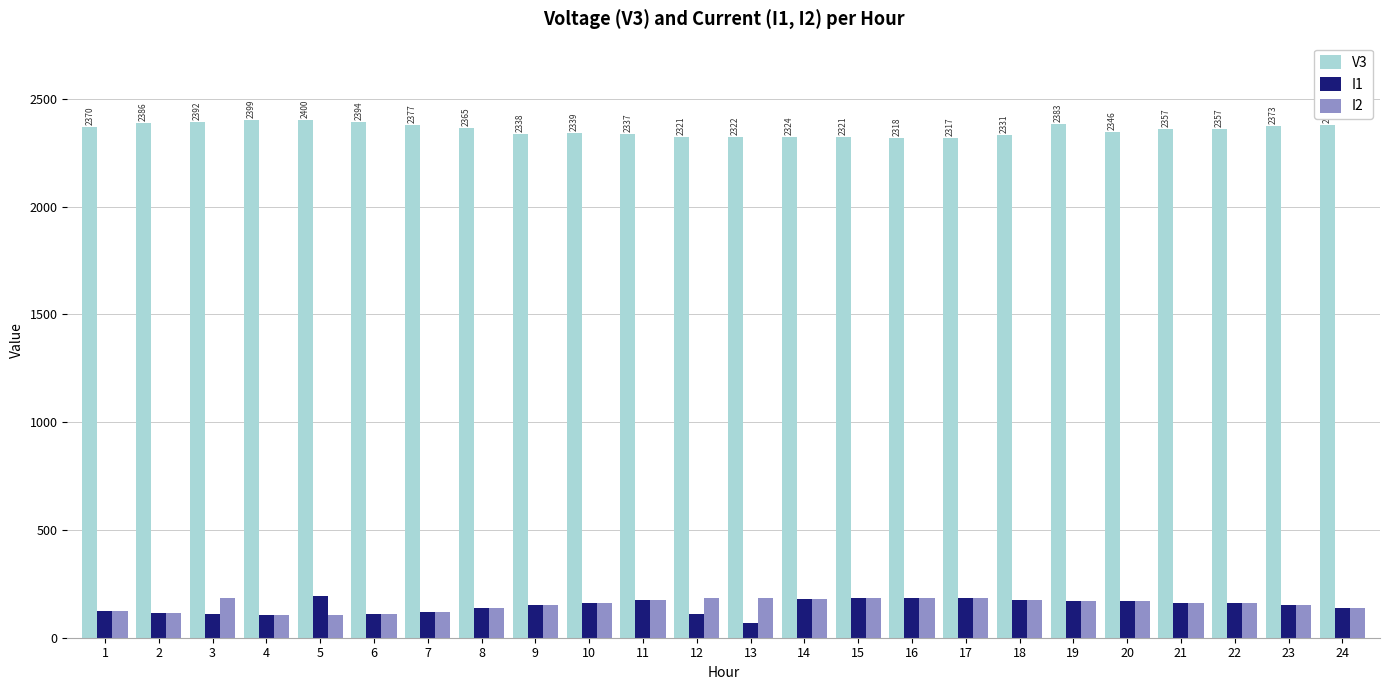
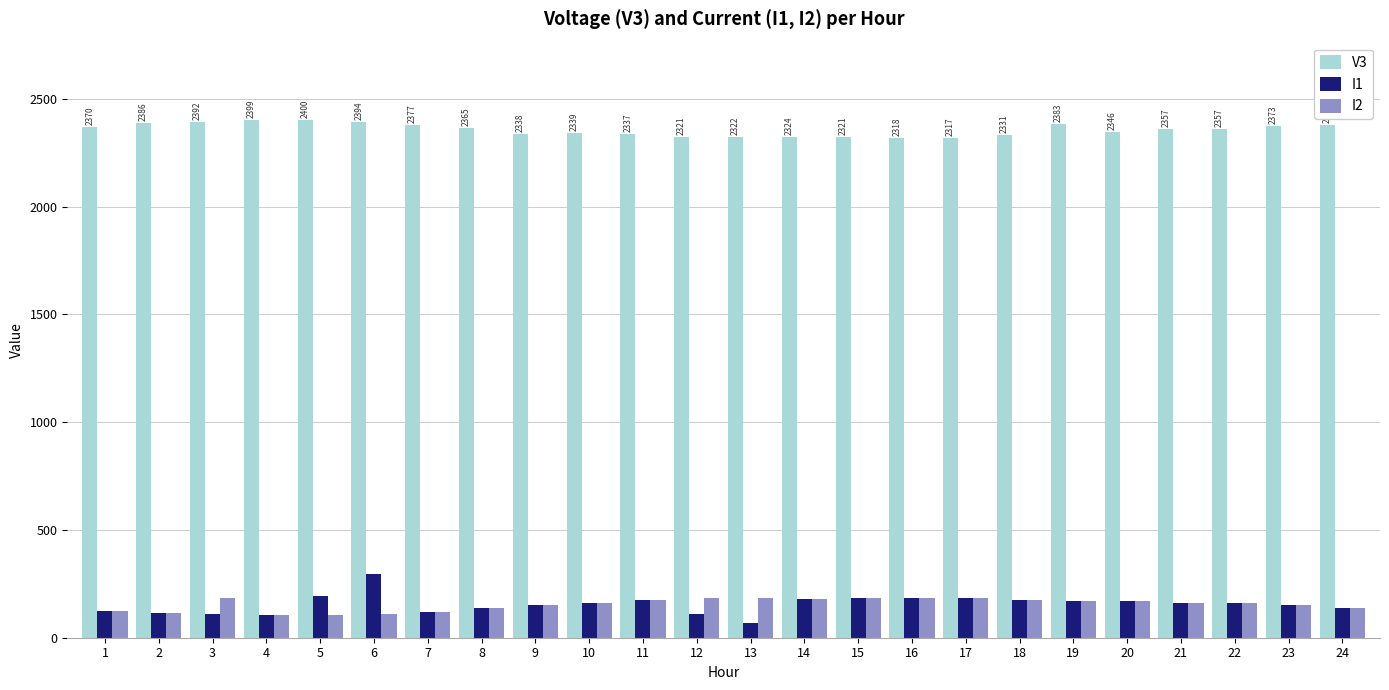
  {
    "V3": {
      "1": 2370,
      "2": 2386,
      "3": 2392,
      "4": 2399,
      "5": 2400,
      "6": 2394,
      "7": 2377,
      "8": 2365,
      "9": 2338,
      "10": 2339,
      "11": 2337,
      "12": 2321,
      "13": 2322,
      "14": 2324,
      "15": 2321,
      "16": 2318,
      "17": 2317,
      "18": 2331,
      "19": 2383,
      "20": 2346,
      "21": 2357,
      "22": 2357,
      "23": 2373
    },
    "I1": {
      "1": 120,
      "2": 110,
      "3": 110,
      "4": 110,
      "5": 190,
-     "6": 110,
+     "6": 300,
      "7": 120,
      "8": 140,
      "9": 150,
      "10": 160,
      "11": 170,
      "12": 110,
      "13": 70,
      "14": 180,
      "15": 180,
      "16": 190,
      "17": 190,
      "18": 180,
      "19": 170,
      "20": 170,
      "21": 160,
      "22": 160,
      "23": 150,
      "24": 140
    },
    "I2": {
      "1": 120,
      "2": 110,
      "3": 190,
      "4": 110,
      "5": 110,
      "6": 110,
      "7": 120,
      "8": 140,
      "9": 150,
      "10": 160,
      "11": 170,
      "12": 180,
      "13": 180,
      "14": 180,
      "15": 180,
      "16": 190,
      "17": 190,
      "18": 180,
      "19": 170,
      "20": 170,
      "21": 160,
      "22": 160,
      "23": 150,
      "24": 140
    }
  }
